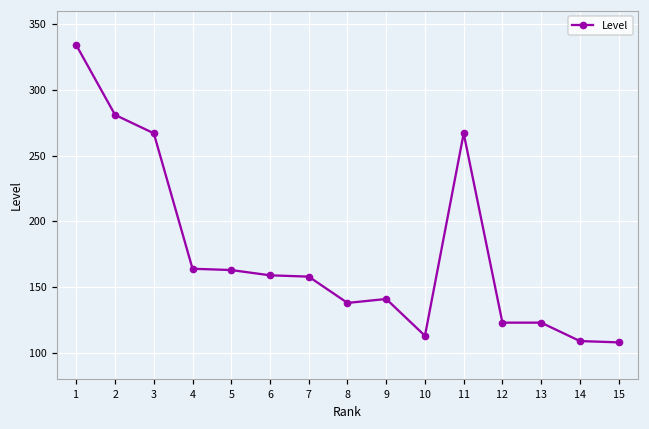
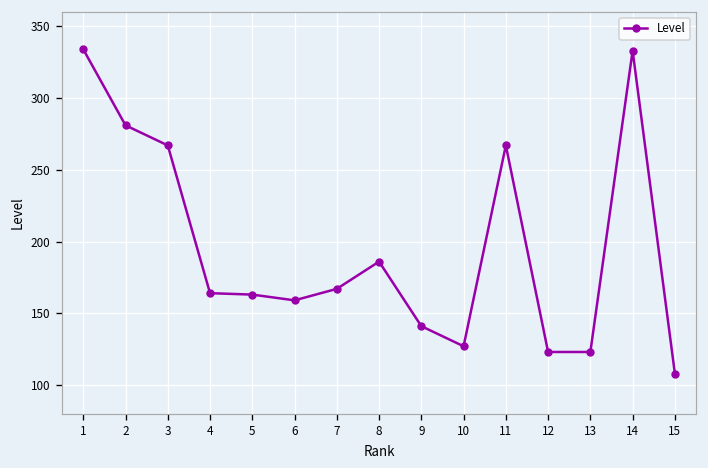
  {
    "1": 334,
    "2": 281,
    "3": 267,
    "4": 164,
    "5": 163,
    "6": 159,
-   "7": 158,
-   "8": 138,
+   "7": 167,
+   "8": 186,
    "9": 141,
-   "10": 113,
+   "10": 127,
    "11": 267,
    "12": 123,
    "13": 123,
-   "14": 109,
+   "14": 333,
    "15": 108
  }
